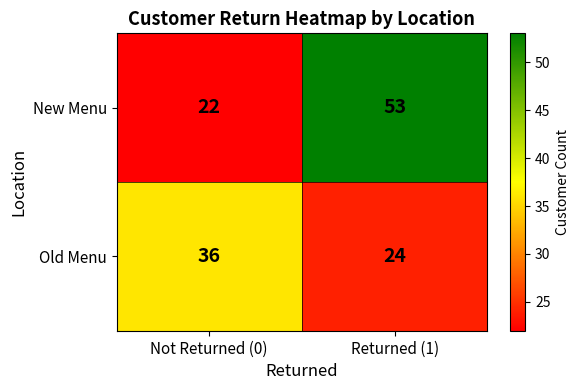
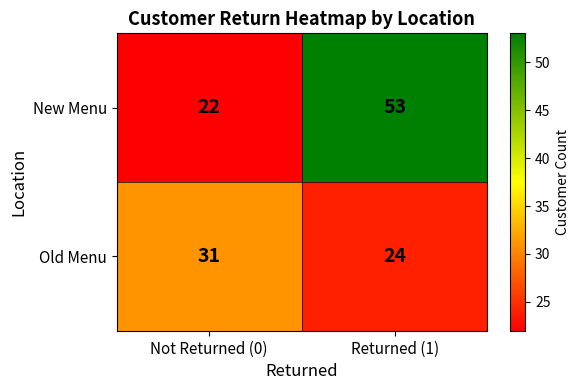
  {
    "New Menu": {
      "Not Returned (0)": 22,
      "Returned (1)": 53
    },
    "Old Menu": {
-     "Not Returned (0)": 36,
+     "Not Returned (0)": 31,
      "Returned (1)": 24
    }
  }
